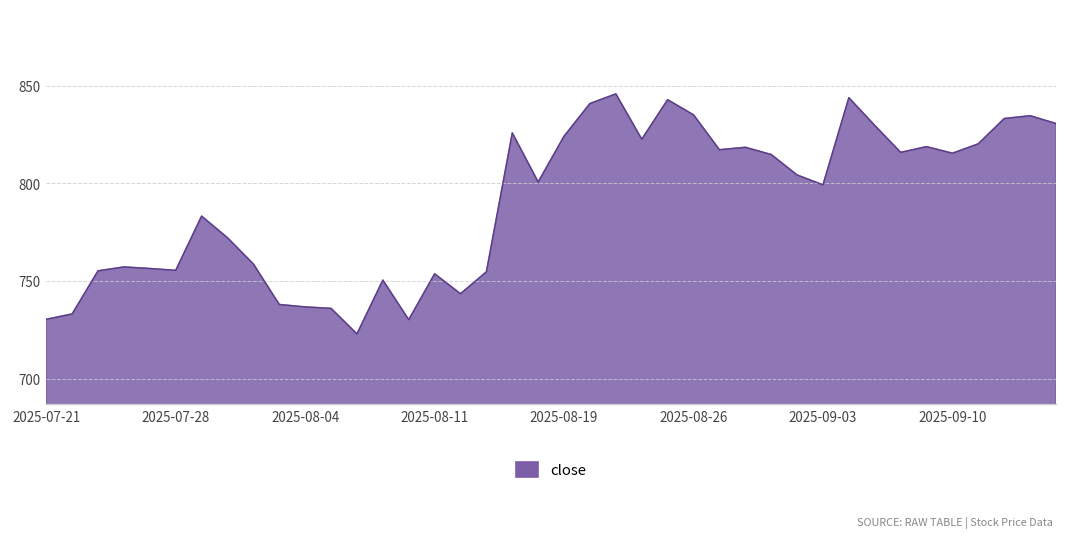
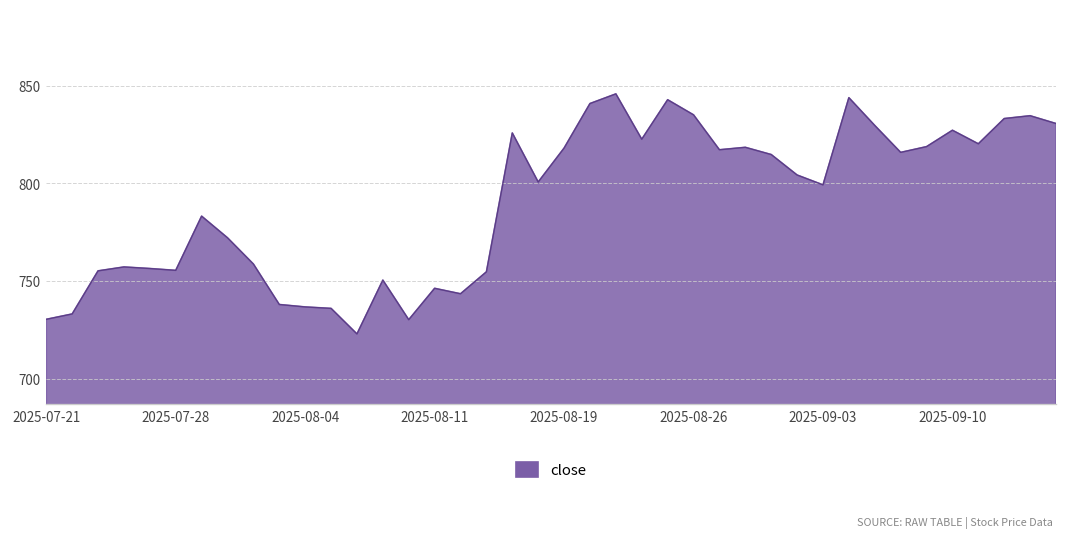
  {
    "2025-07-21": 730,
    "2025-07-28": 755,
    "2025-08-04": 737,
-   "2025-08-11": 754,
-   "2025-08-19": 824,
+   "2025-08-11": 746,
+   "2025-08-19": 818,
    "2025-08-26": 835,
    "2025-09-03": 799,
-   "2025-09-10": 816
+   "2025-09-10": 827
  }
